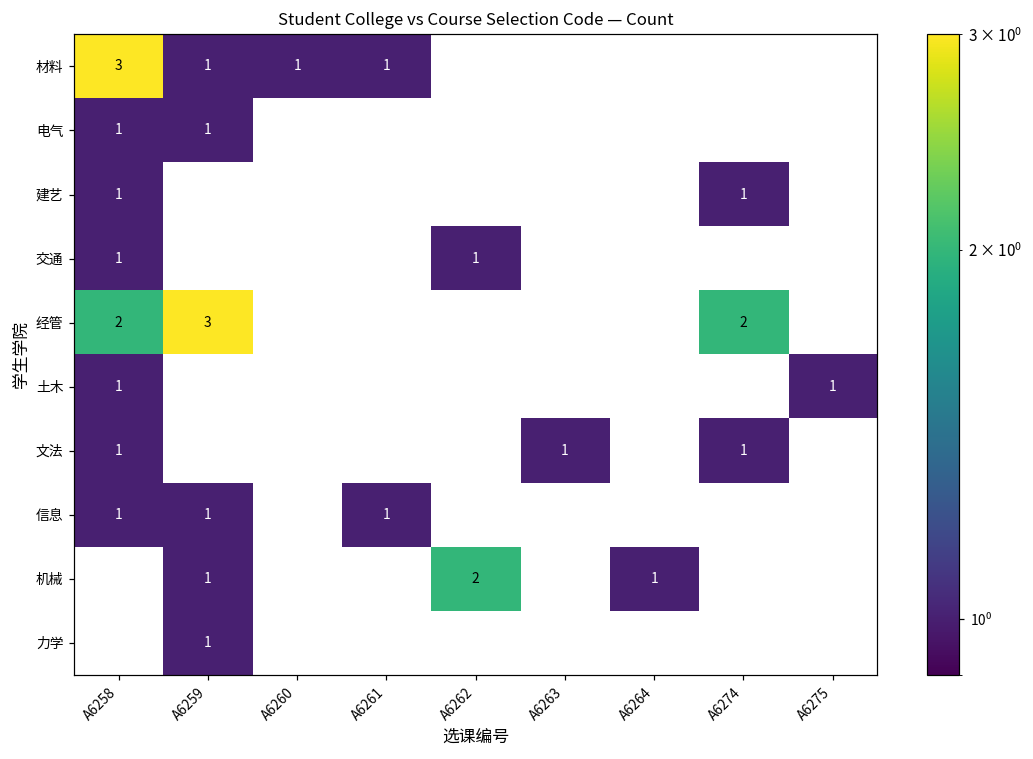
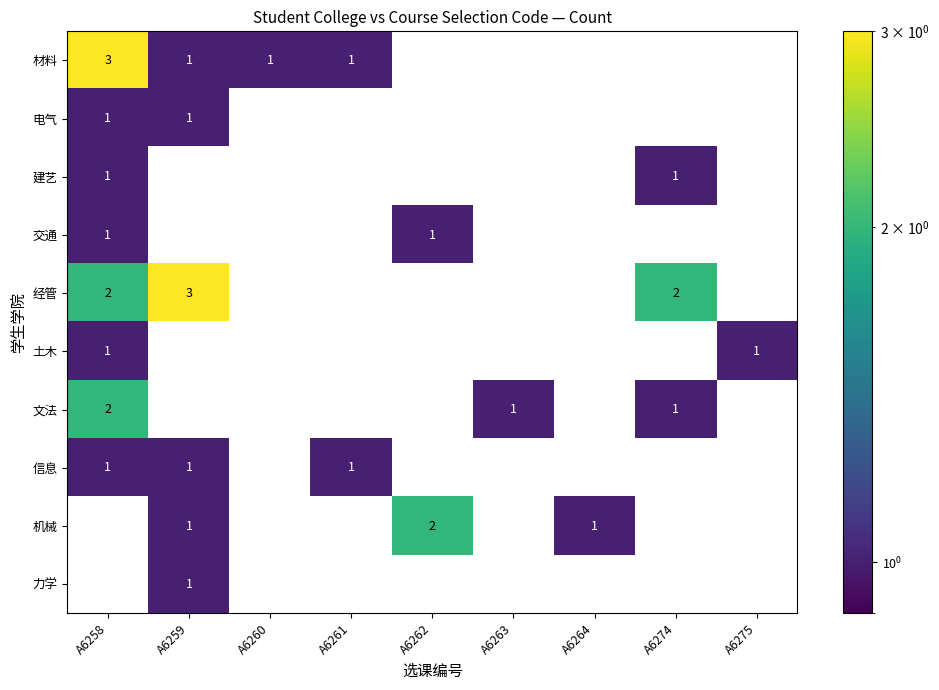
  {
    "材料": {
      "A6258": 3,
      "A6259": 1,
      "A6260": 1,
      "A6261": 1
    },
    "电气": {
      "A6258": 1,
      "A6259": 1
    },
    "建艺": {
      "A6258": 1,
      "A6274": 1
    },
    "交通": {
      "A6258": 1,
      "A6262": 1
    },
    "经管": {
      "A6258": 2,
      "A6259": 3,
      "A6274": 2
    },
    "土木": {
      "A6258": 1,
      "A6275": 1
    },
    "文法": {
-     "A6258": 1,
+     "A6258": 2,
      "A6263": 1,
      "A6274": 1
    },
    "信息": {
      "A6258": 1,
      "A6259": 1,
      "A6261": 1
    },
    "机械": {
      "A6259": 1,
      "A6262": 2,
      "A6264": 1
    },
    "力学": {
      "A6259": 1
    }
  }
